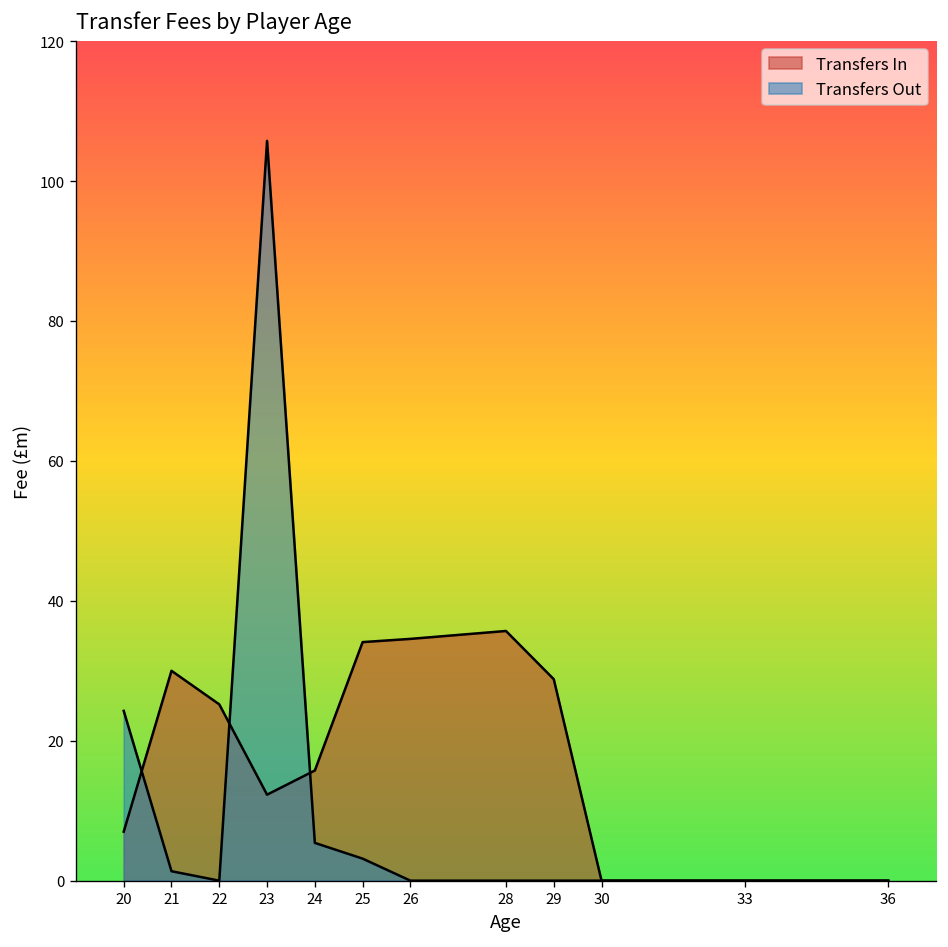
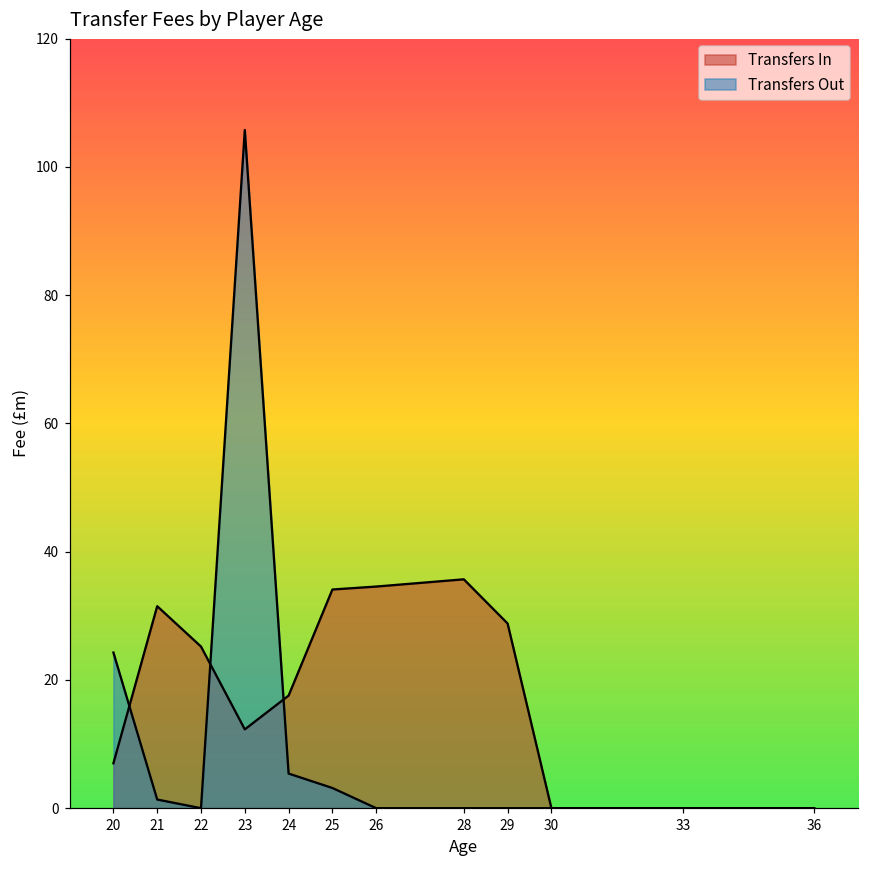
  {
    "Transfers In": {
      "20": 7,
-     "21": 30,
+     "21": 32,
      "22": 25,
      "23": 12,
-     "24": 16,
+     "24": 18,
      "25": 34,
      "26": 35,
      "28": 36,
      "29": 29
    },
    "Transfers Out": {
      "20": 24,
      "21": 1,
      "22": 0,
      "23": 106,
      "24": 5,
      "25": 3,
      "26": 0,
      "28": 0,
      "29": 0
    }
  }
